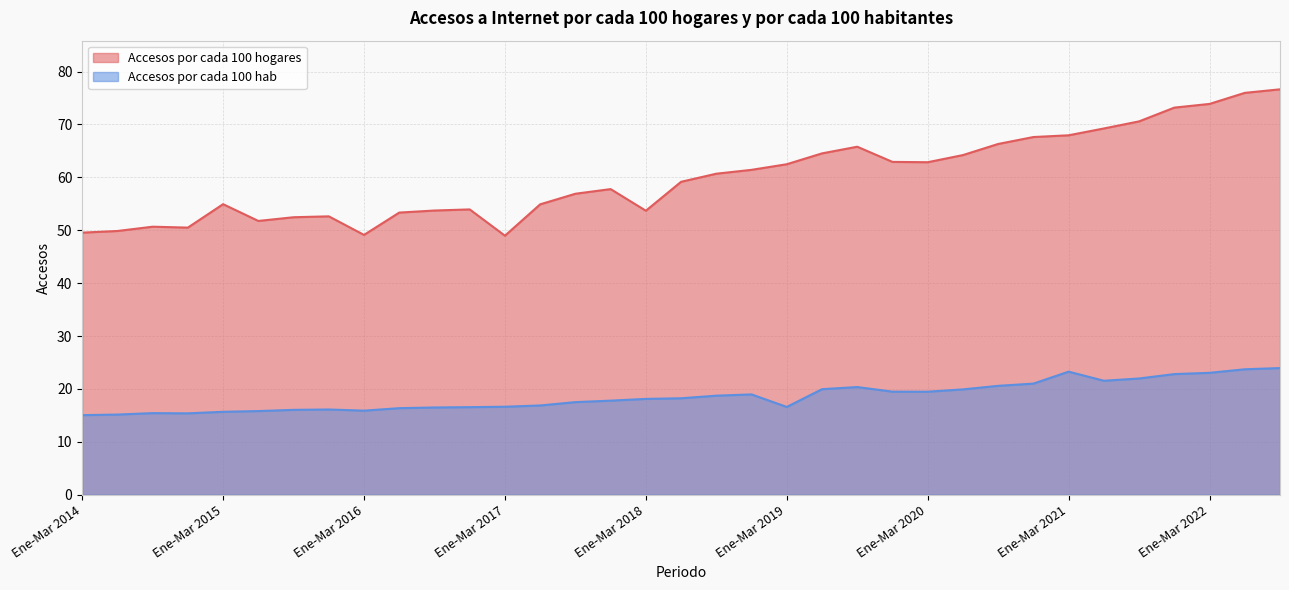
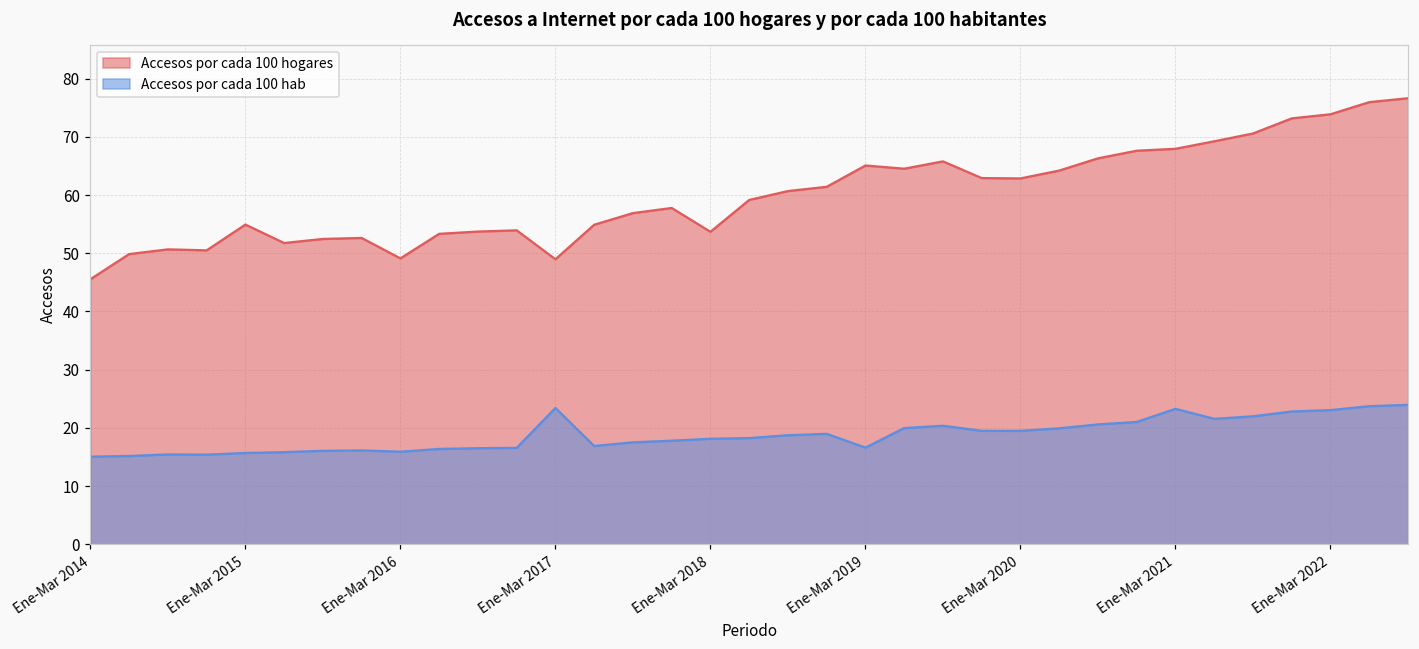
  {
    "Accesos por cada 100 hogares": {
-     "Ene-Mar 2014": 50,
+     "Ene-Mar 2014": 46,
      "Ene-Mar 2015": 55,
      "Ene-Mar 2016": 49,
      "Ene-Mar 2017": 49,
      "Ene-Mar 2018": 54,
-     "Ene-Mar 2019": 62,
+     "Ene-Mar 2019": 65,
      "Ene-Mar 2020": 63,
      "Ene-Mar 2021": 68,
      "Ene-Mar 2022": 74
    },
    "Accesos por cada 100 hab": {
      "Ene-Mar 2014": 15,
      "Ene-Mar 2015": 16,
      "Ene-Mar 2016": 16,
-     "Ene-Mar 2017": 17,
+     "Ene-Mar 2017": 23,
      "Ene-Mar 2018": 18,
      "Ene-Mar 2019": 17,
      "Ene-Mar 2020": 19,
      "Ene-Mar 2021": 23,
      "Ene-Mar 2022": 23
    }
  }
